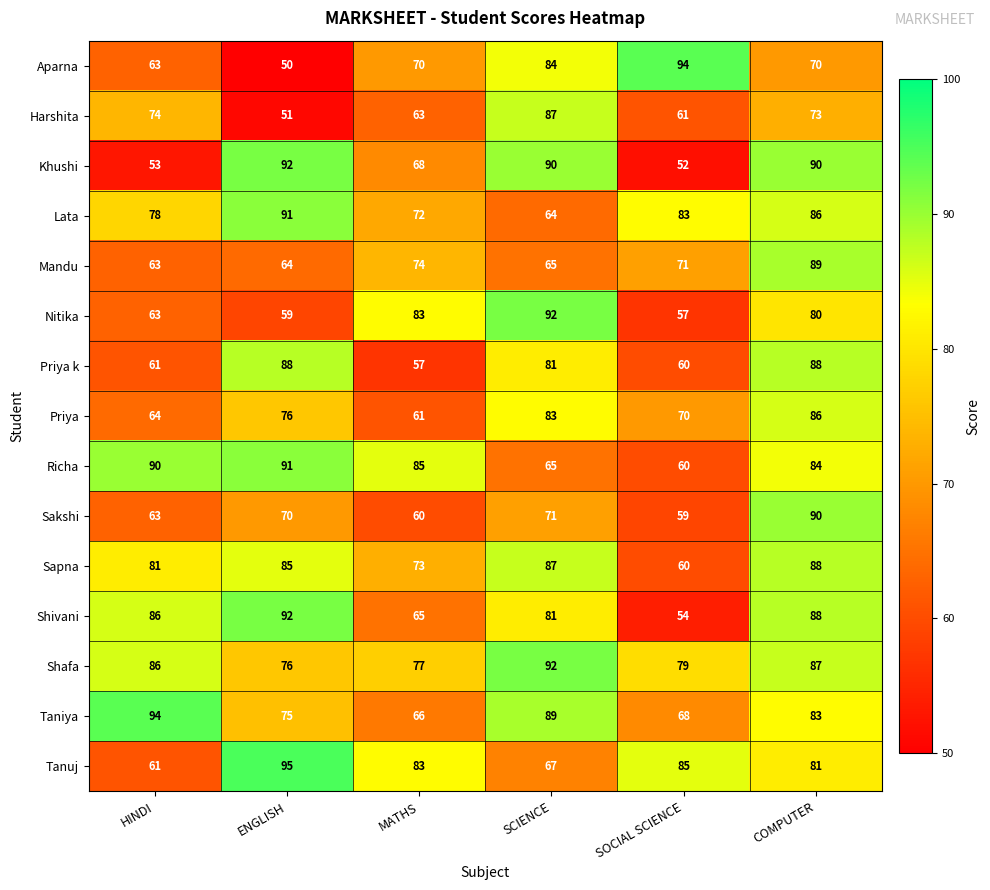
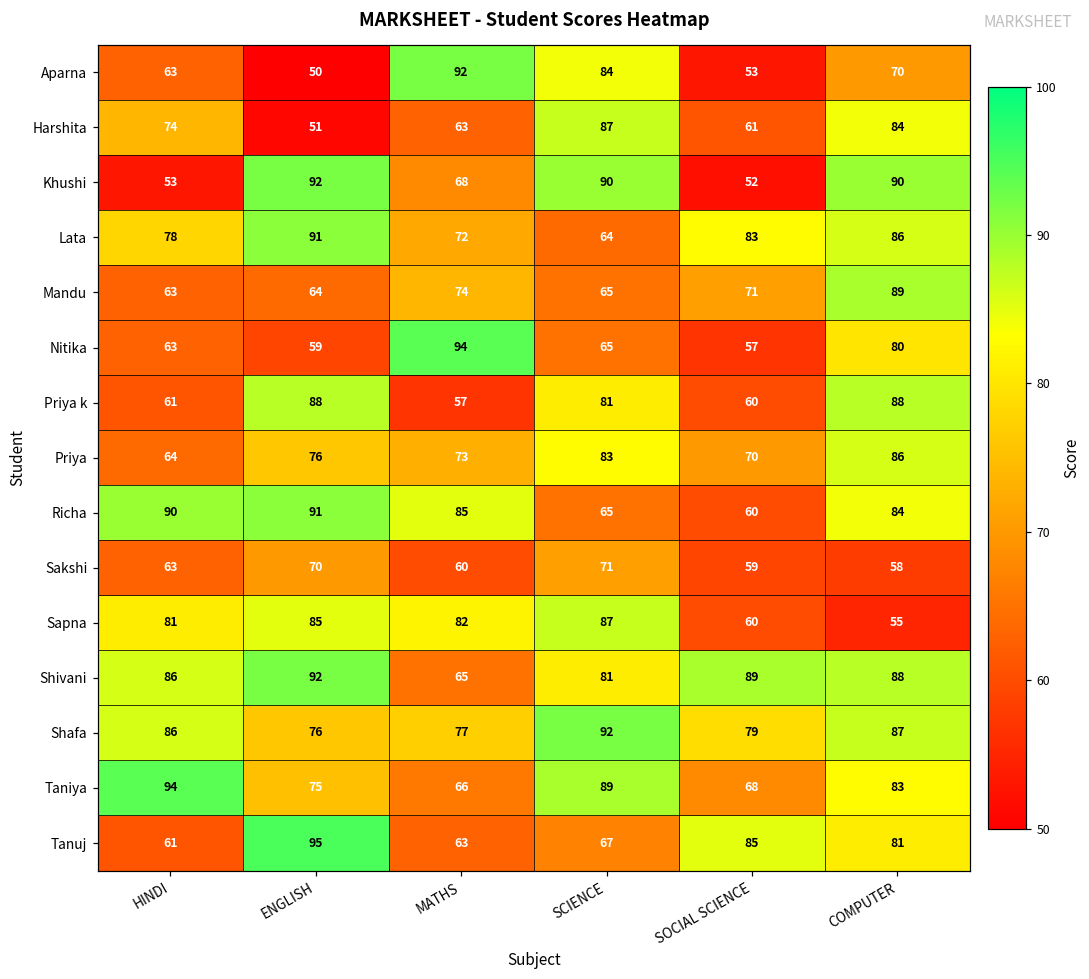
  {
    "Aparna": {
      "HINDI": 63,
      "ENGLISH": 50,
-     "MATHS": 70,
+     "MATHS": 92,
      "SCIENCE": 84,
-     "SOCIAL SCIENCE": 94,
+     "SOCIAL SCIENCE": 53,
      "COMPUTER": 70
    },
    "Harshita": {
      "HINDI": 74,
      "ENGLISH": 51,
      "MATHS": 63,
      "SCIENCE": 87,
      "SOCIAL SCIENCE": 61,
-     "COMPUTER": 73
+     "COMPUTER": 84
    },
    "Khushi": {
      "HINDI": 53,
      "ENGLISH": 92,
      "MATHS": 68,
      "SCIENCE": 90,
      "SOCIAL SCIENCE": 52,
      "COMPUTER": 90
    },
    "Lata": {
      "HINDI": 78,
      "ENGLISH": 91,
      "MATHS": 72,
      "SCIENCE": 64,
      "SOCIAL SCIENCE": 83,
      "COMPUTER": 86
    },
    "Mandu": {
      "HINDI": 63,
      "ENGLISH": 64,
      "MATHS": 74,
      "SCIENCE": 65,
      "SOCIAL SCIENCE": 71,
      "COMPUTER": 89
    },
    "Nitika": {
      "HINDI": 63,
      "ENGLISH": 59,
-     "MATHS": 83,
-     "SCIENCE": 92,
+     "MATHS": 94,
+     "SCIENCE": 65,
      "SOCIAL SCIENCE": 57,
      "COMPUTER": 80
    },
    "Priya k": {
      "HINDI": 61,
      "ENGLISH": 88,
      "MATHS": 57,
      "SCIENCE": 81,
      "SOCIAL SCIENCE": 60,
      "COMPUTER": 88
    },
    "Priya": {
      "HINDI": 64,
      "ENGLISH": 76,
-     "MATHS": 61,
+     "MATHS": 73,
      "SCIENCE": 83,
      "SOCIAL SCIENCE": 70,
      "COMPUTER": 86
    },
    "Richa": {
      "HINDI": 90,
      "ENGLISH": 91,
      "MATHS": 85,
      "SCIENCE": 65,
      "SOCIAL SCIENCE": 60,
      "COMPUTER": 84
    },
    "Sakshi": {
      "HINDI": 63,
      "ENGLISH": 70,
      "MATHS": 60,
      "SCIENCE": 71,
      "SOCIAL SCIENCE": 59,
-     "COMPUTER": 90
+     "COMPUTER": 58
    },
    "Sapna": {
      "HINDI": 81,
      "ENGLISH": 85,
-     "MATHS": 73,
+     "MATHS": 82,
      "SCIENCE": 87,
      "SOCIAL SCIENCE": 60,
-     "COMPUTER": 88
+     "COMPUTER": 55
    },
    "Shivani": {
      "HINDI": 86,
      "ENGLISH": 92,
      "MATHS": 65,
      "SCIENCE": 81,
-     "SOCIAL SCIENCE": 54,
+     "SOCIAL SCIENCE": 89,
      "COMPUTER": 88
    },
    "Shafa": {
      "HINDI": 86,
      "ENGLISH": 76,
      "MATHS": 77,
      "SCIENCE": 92,
      "SOCIAL SCIENCE": 79,
      "COMPUTER": 87
    },
    "Taniya": {
      "HINDI": 94,
      "ENGLISH": 75,
      "MATHS": 66,
      "SCIENCE": 89,
      "SOCIAL SCIENCE": 68,
      "COMPUTER": 83
    },
    "Tanuj": {
      "HINDI": 61,
      "ENGLISH": 95,
-     "MATHS": 83,
+     "MATHS": 63,
      "SCIENCE": 67,
      "SOCIAL SCIENCE": 85,
      "COMPUTER": 81
    }
  }
